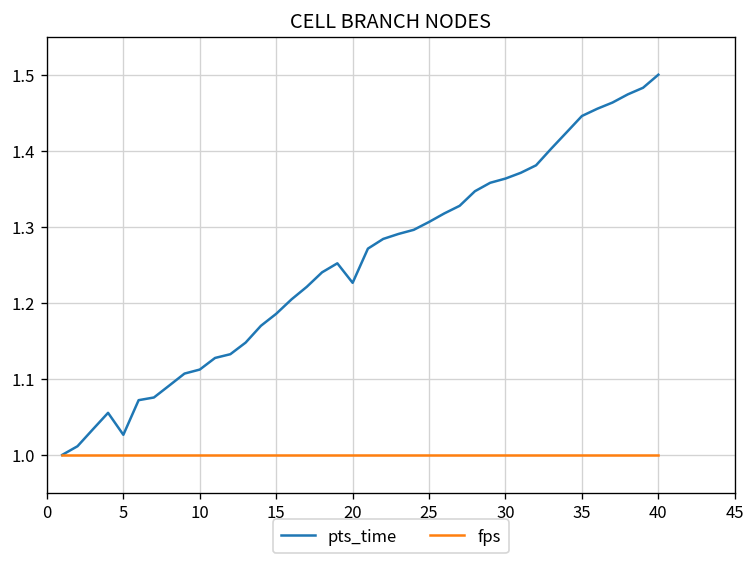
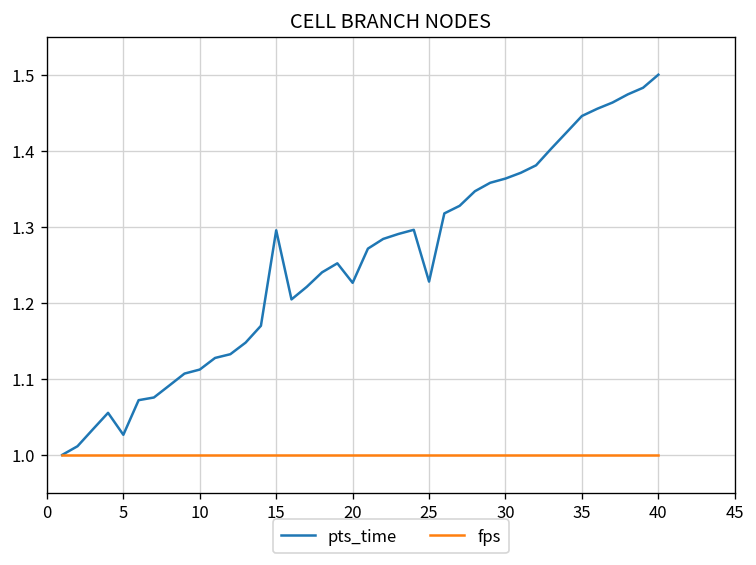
  {
    "pts_time": {
      "5": 1.03,
      "10": 1.11,
-     "15": 1.19,
+     "15": 1.30,
      "20": 1.23,
-     "25": 1.31,
+     "25": 1.23,
      "30": 1.36,
      "35": 1.45,
      "40": 1.50
    },
    "fps": {
      "5": 1.00,
      "10": 1.00,
      "15": 1.00,
      "20": 1.00,
      "25": 1.00,
      "30": 1.00,
      "35": 1.00,
      "40": 1.00
    }
  }
